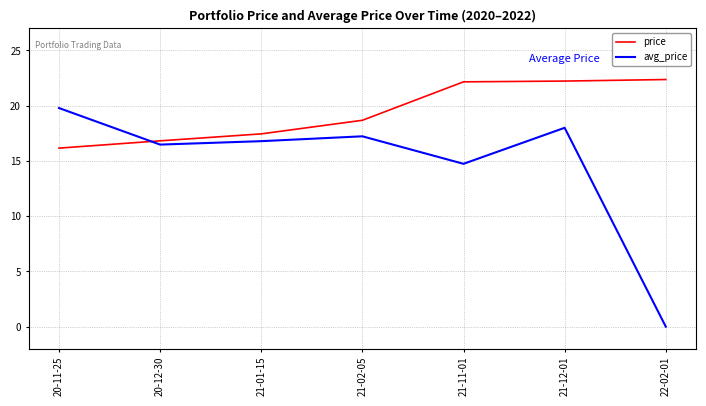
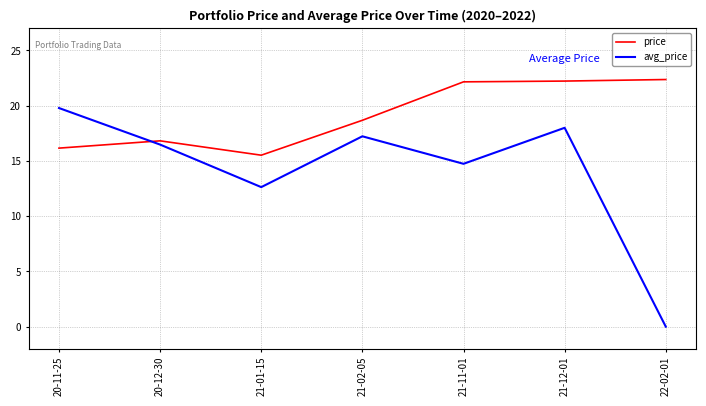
  {
    "price": {
      "20-11-25": 16.2,
      "20-12-30": 16.8,
-     "21-01-15": 17.5,
+     "21-01-15": 15.5,
      "21-02-05": 18.7,
      "21-11-01": 22.2,
      "21-12-01": 22.2,
      "22-02-01": 22.4
    },
    "avg_price": {
      "20-11-25": 19.8,
      "20-12-30": 16.5,
-     "21-01-15": 16.8,
+     "21-01-15": 12.6,
      "21-02-05": 17.2,
      "21-11-01": 14.7,
      "21-12-01": 18.0,
      "22-02-01": 0.0
    }
  }
